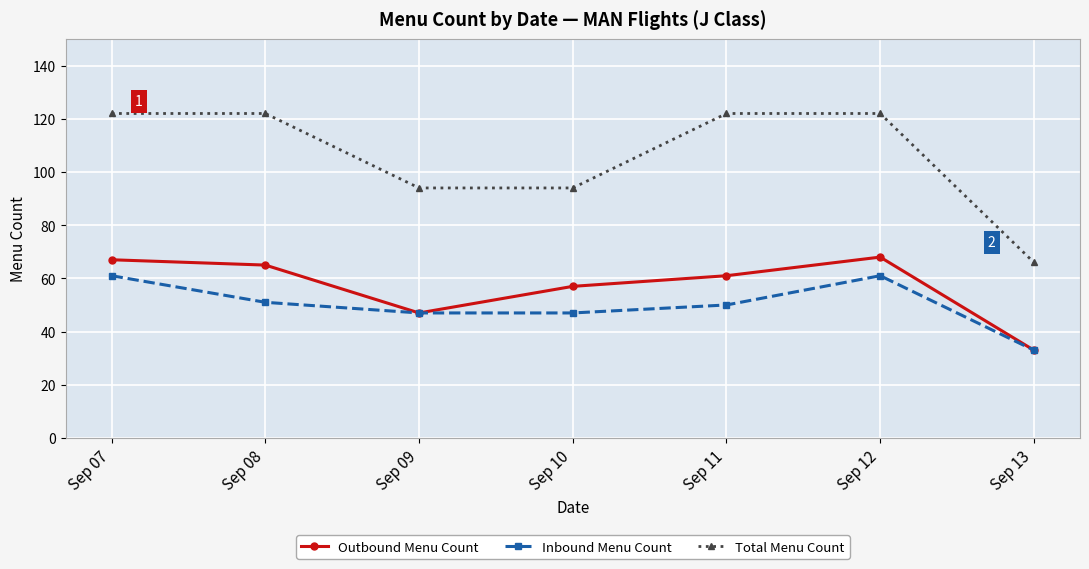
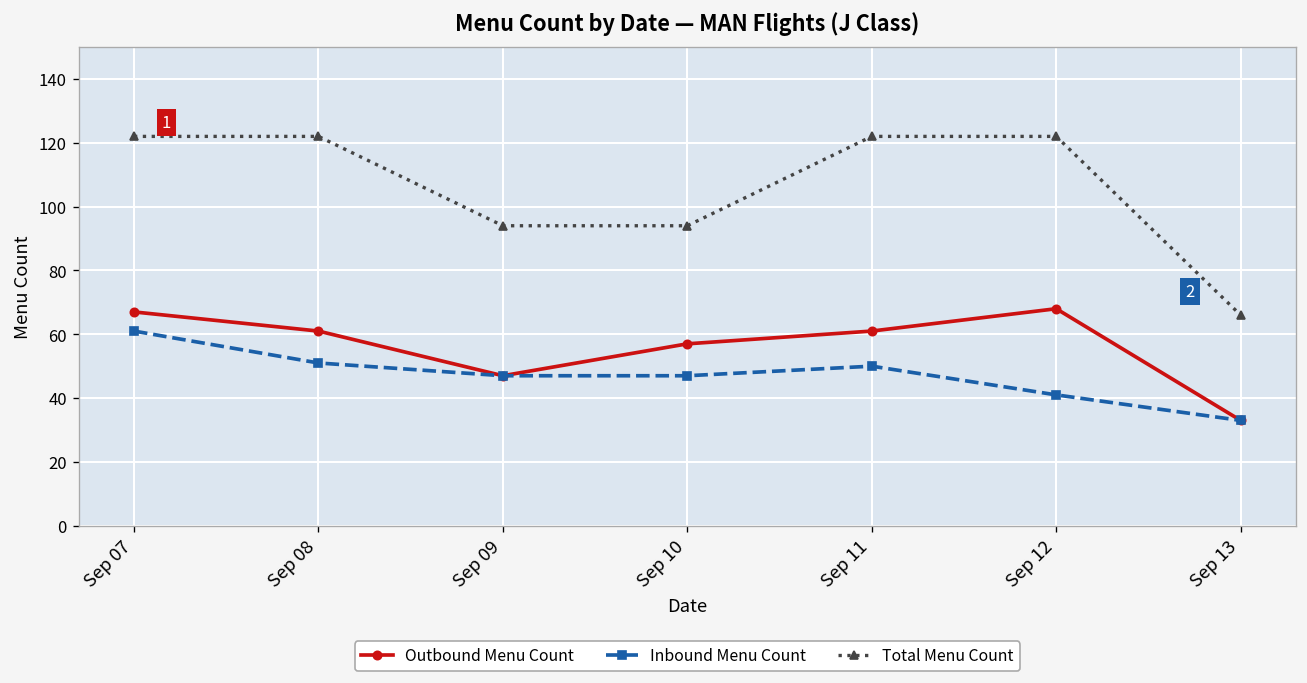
  {
    "Outbound Menu Count": {
      "Sep 07": 67,
-     "Sep 08": 65,
+     "Sep 08": 61,
      "Sep 10": 57,
      "Sep 11": 61,
      "Sep 12": 68
    },
    "Inbound Menu Count": {
      "Sep 07": 61,
      "Sep 08": 51,
      "Sep 10": 47,
      "Sep 11": 50,
-     "Sep 12": 61
+     "Sep 12": 41
    },
    "Total Menu Count": {
      "Sep 08": 122,
      "Sep 09": 94,
      "Sep 10": 94,
      "Sep 11": 122,
      "Sep 12": 122,
      "Sep 13": 66
    }
  }
